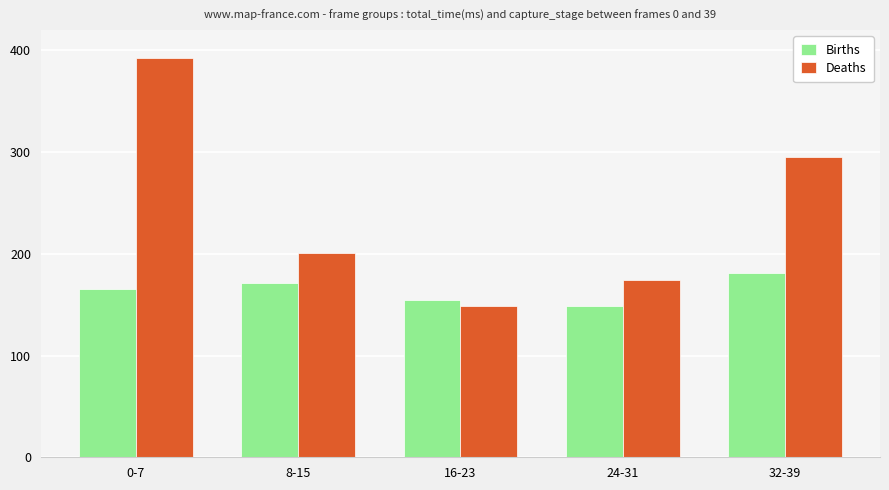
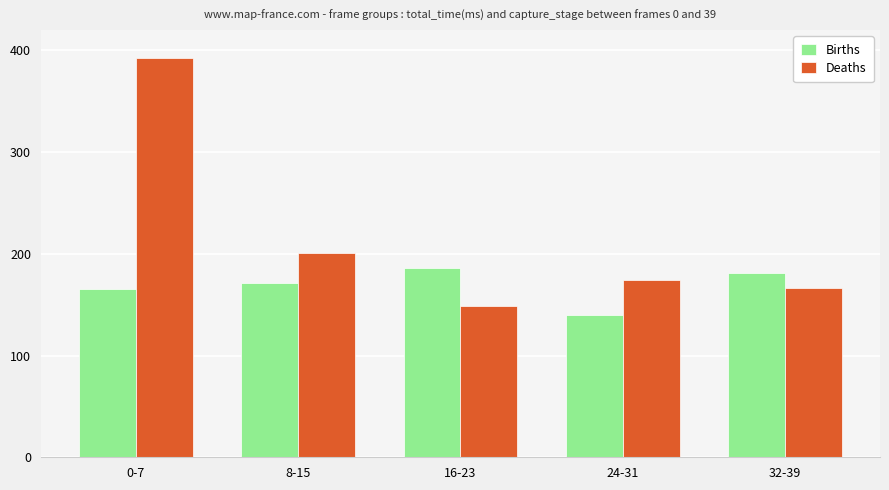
  {
    "Births": {
      "0-7": 165,
      "8-15": 171,
-     "16-23": 155,
-     "24-31": 149,
+     "16-23": 186,
+     "24-31": 140,
      "32-39": 182
    },
    "Deaths": {
      "0-7": 392,
      "8-15": 201,
      "16-23": 148,
      "24-31": 174,
-     "32-39": 295
+     "32-39": 167
    }
  }
